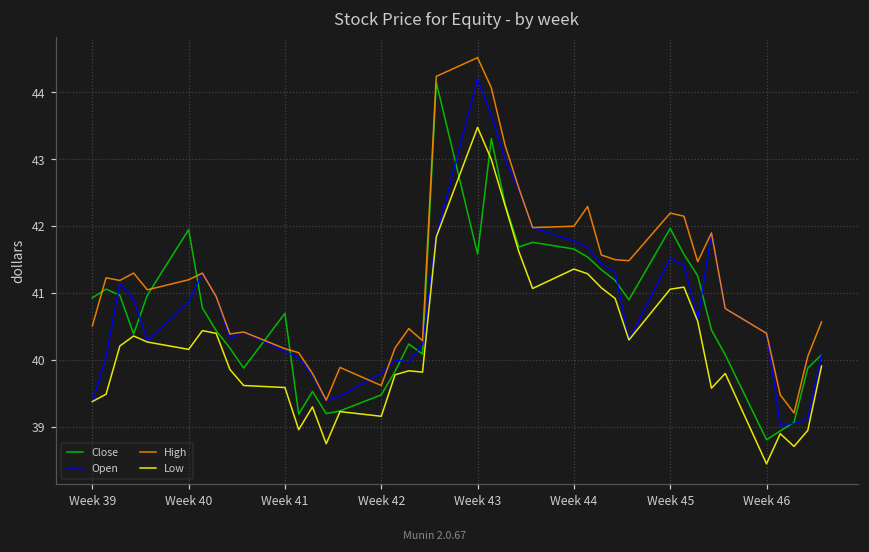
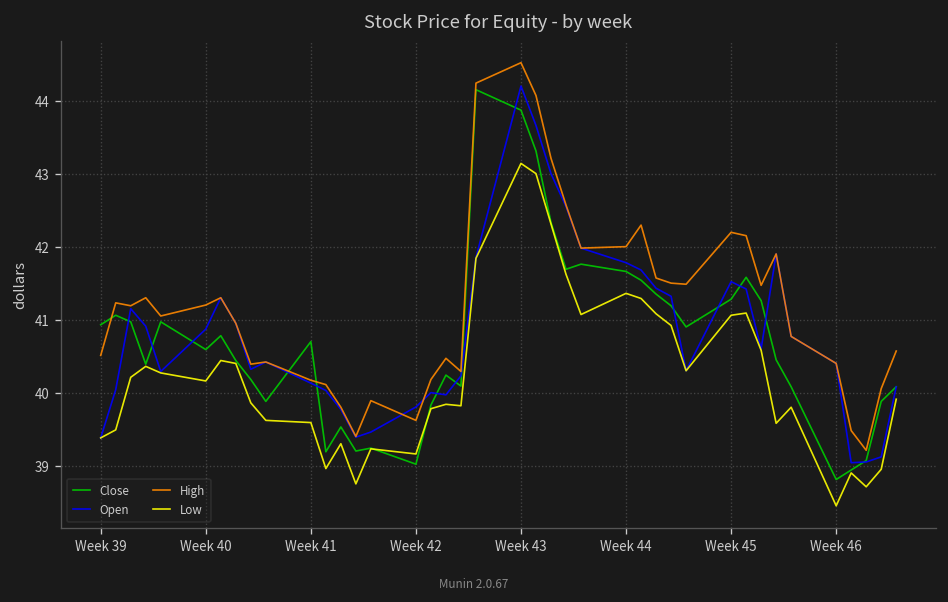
  {
    "Close": {
      "Week 39": 40.9,
-     "Week 40": 42.0,
+     "Week 40": 40.6,
      "Week 41": 40.7,
-     "Week 42": 39.5,
-     "Week 43": 41.6,
+     "Week 42": 39.0,
+     "Week 43": 43.9,
      "Week 44": 41.7,
-     "Week 45": 42.0,
+     "Week 45": 41.3,
      "Week 46": 38.8
    },
    "Open": {
      "Week 40": 40.9,
      "Week 42": 39.8,
      "Week 43": 44.2,
      "Week 44": 41.8,
      "Week 45": 41.5
    },
    "High": {
      "Week 39": 40.5,
      "Week 40": 41.2,
      "Week 42": 39.6,
      "Week 43": 44.5,
      "Week 44": 42.0,
      "Week 45": 42.2
    },
    "Low": {
      "Week 40": 40.2,
      "Week 41": 39.6,
      "Week 42": 39.2,
-     "Week 43": 43.5,
+     "Week 43": 43.1,
      "Week 44": 41.4,
      "Week 45": 41.1,
      "Week 46": 38.5
    }
  }
